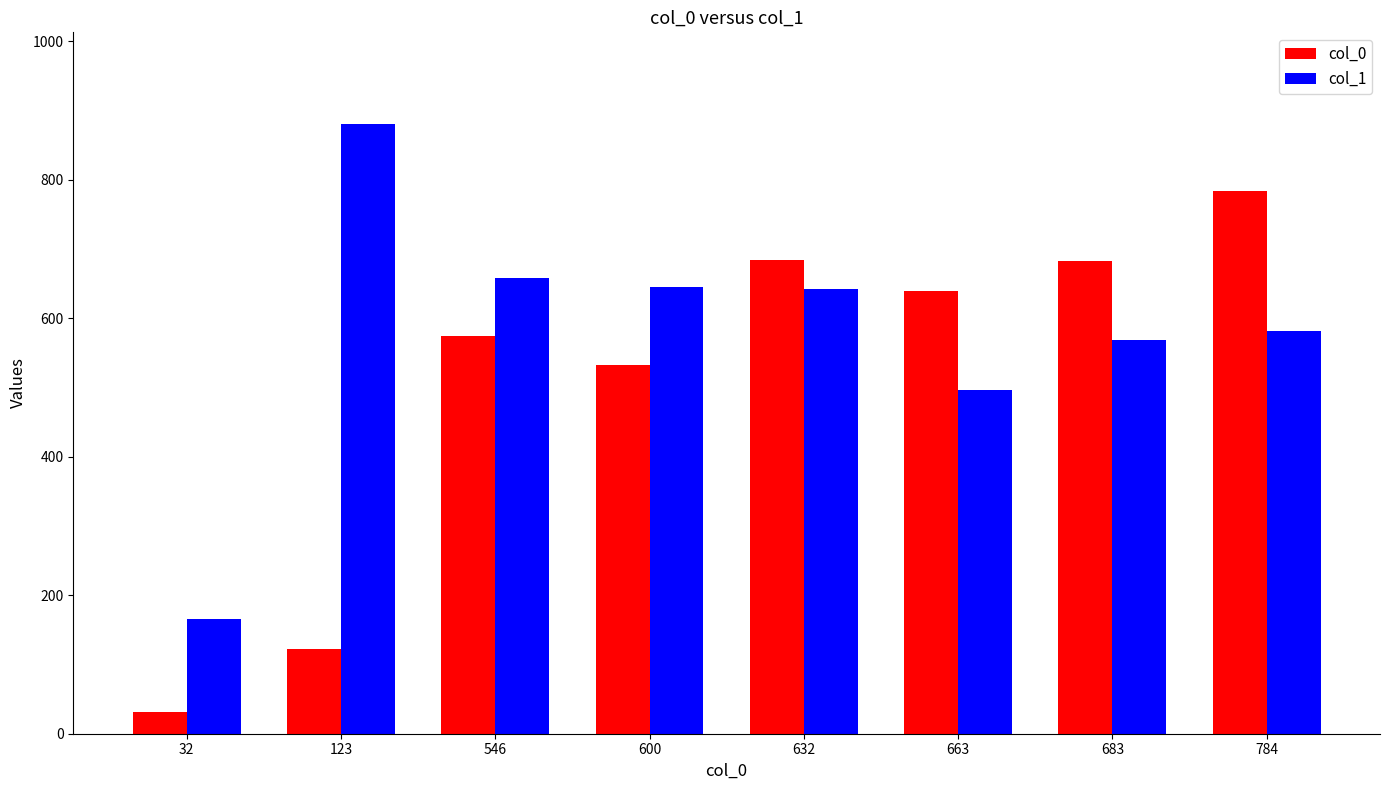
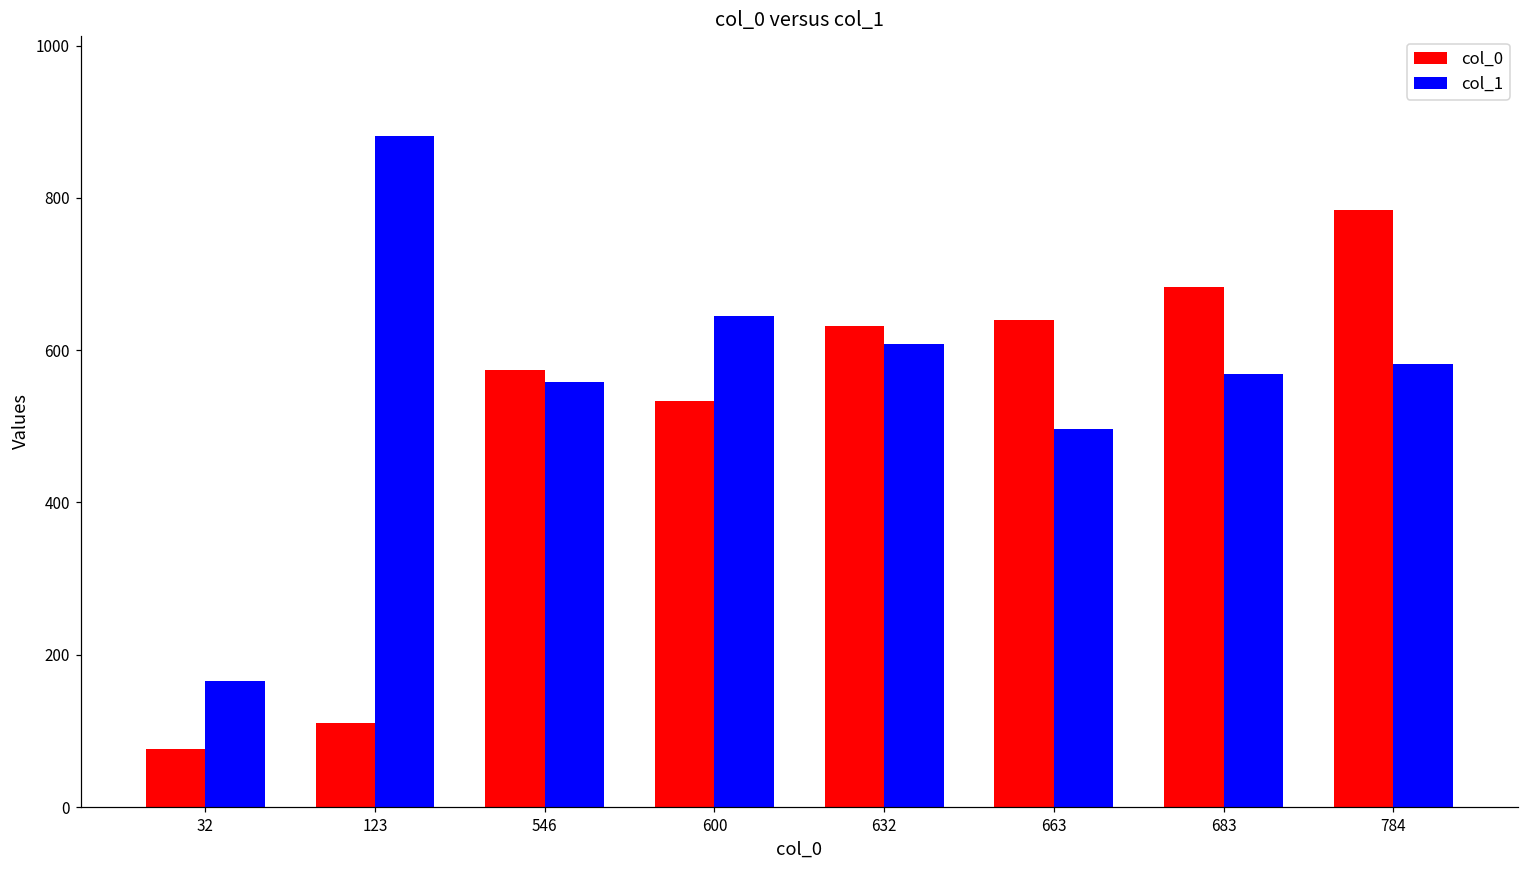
  {
    "col_0": {
-     "32": 30,
-     "123": 120,
+     "32": 80,
+     "123": 110,
      "546": 570,
      "600": 530,
-     "632": 680,
+     "632": 630,
      "663": 640,
      "683": 680,
      "784": 780
    },
    "col_1": {
      "32": 170,
      "123": 880,
-     "546": 660,
+     "546": 560,
      "600": 650,
-     "632": 640,
+     "632": 610,
      "663": 500,
      "683": 570,
      "784": 580
    }
  }
